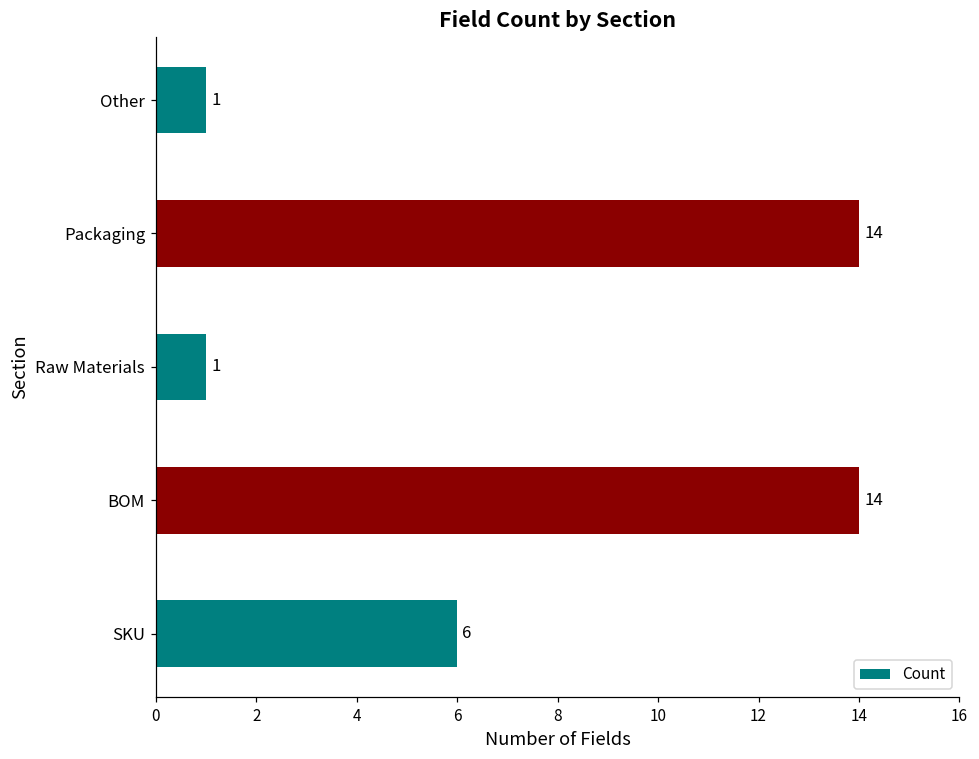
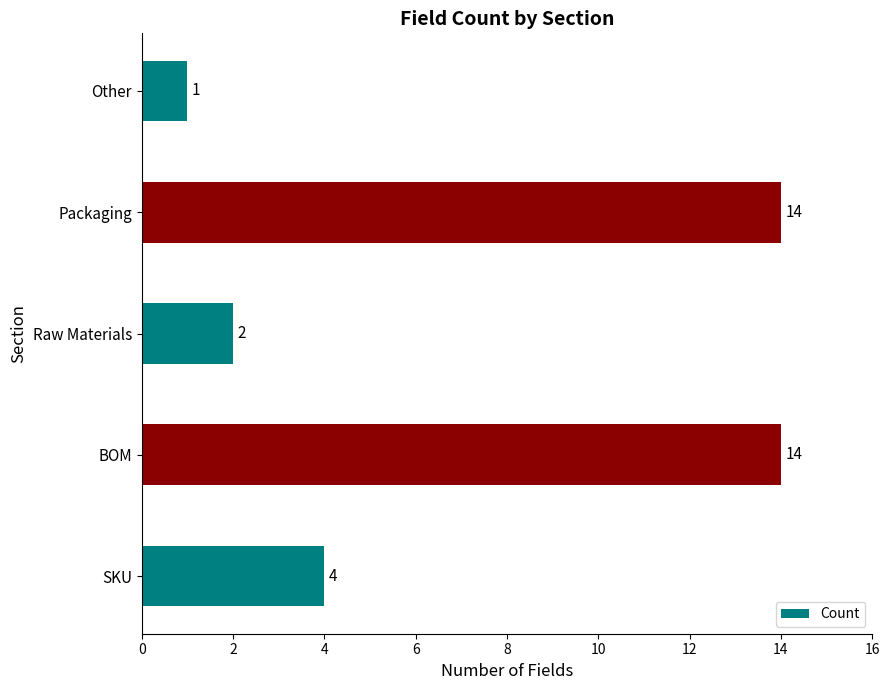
  {
    "Other": 1,
    "Packaging": 14,
-   "Raw Materials": 1,
+   "Raw Materials": 2,
    "BOM": 14,
-   "SKU": 6
+   "SKU": 4
  }
